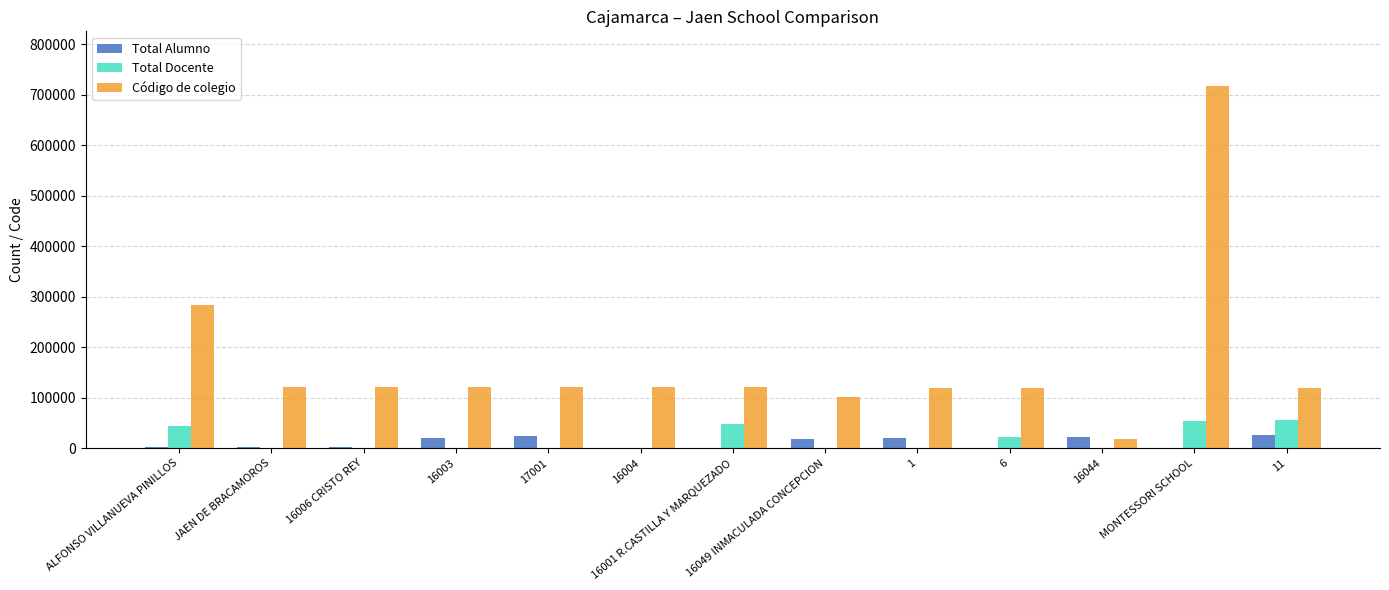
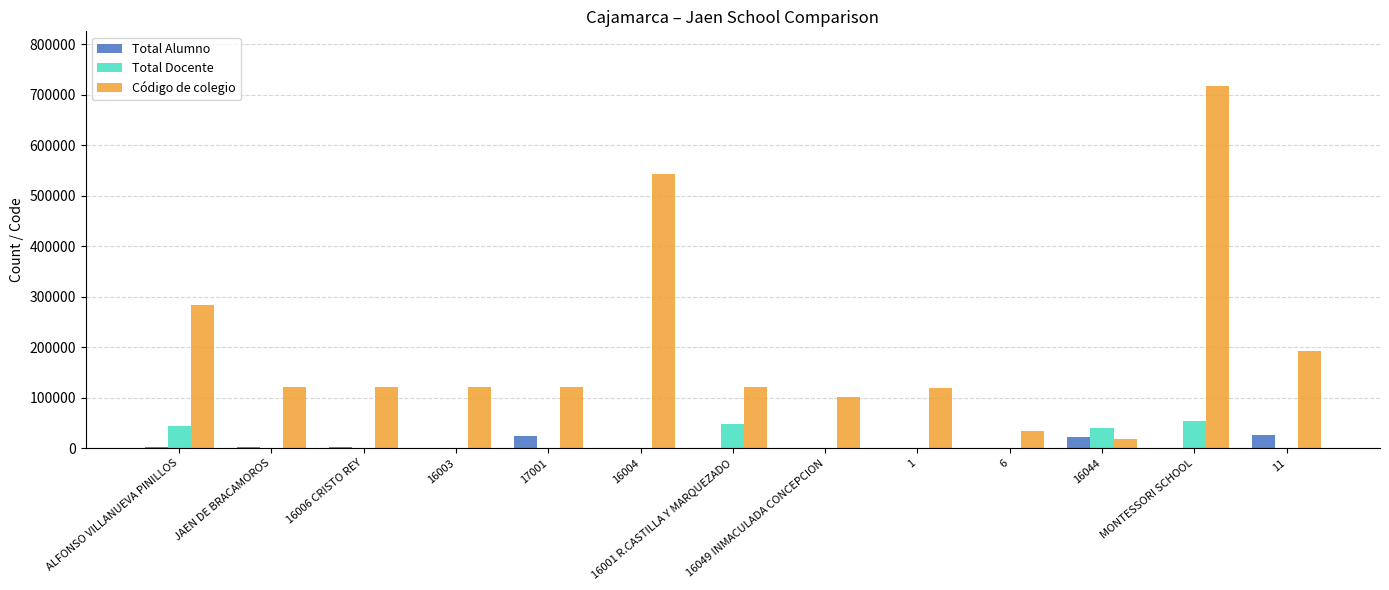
  {
    "Total Alumno": {
-     "16003": 20000,
+     "16003": 0,
      "17001": 20000,
-     "16049 INMACULADA CONCEPCION": 20000,
-     "1": 20000,
+     "16049 INMACULADA CONCEPCION": 0,
+     "1": 0,
      "16044": 20000,
      "11": 30000
    },
    "Total Docente": {
      "ALFONSO VILLANUEVA PINILLOS": 40000,
      "16001 R.CASTILLA Y MARQUEZADO": 50000,
-     "6": 20000,
-     "16044": 0,
+     "6": 0,
+     "16044": 40000,
      "MONTESSORI SCHOOL": 50000,
-     "11": 60000
+     "11": 0
    },
    "Código de colegio": {
      "ALFONSO VILLANUEVA PINILLOS": 280000,
      "JAEN DE BRACAMOROS": 120000,
      "16006 CRISTO REY": 120000,
      "16003": 120000,
      "17001": 120000,
-     "16004": 120000,
+     "16004": 540000,
      "16001 R.CASTILLA Y MARQUEZADO": 120000,
      "16049 INMACULADA CONCEPCION": 100000,
      "1": 120000,
-     "6": 120000,
+     "6": 30000,
      "16044": 20000,
      "MONTESSORI SCHOOL": 720000,
-     "11": 120000
+     "11": 190000
    }
  }
